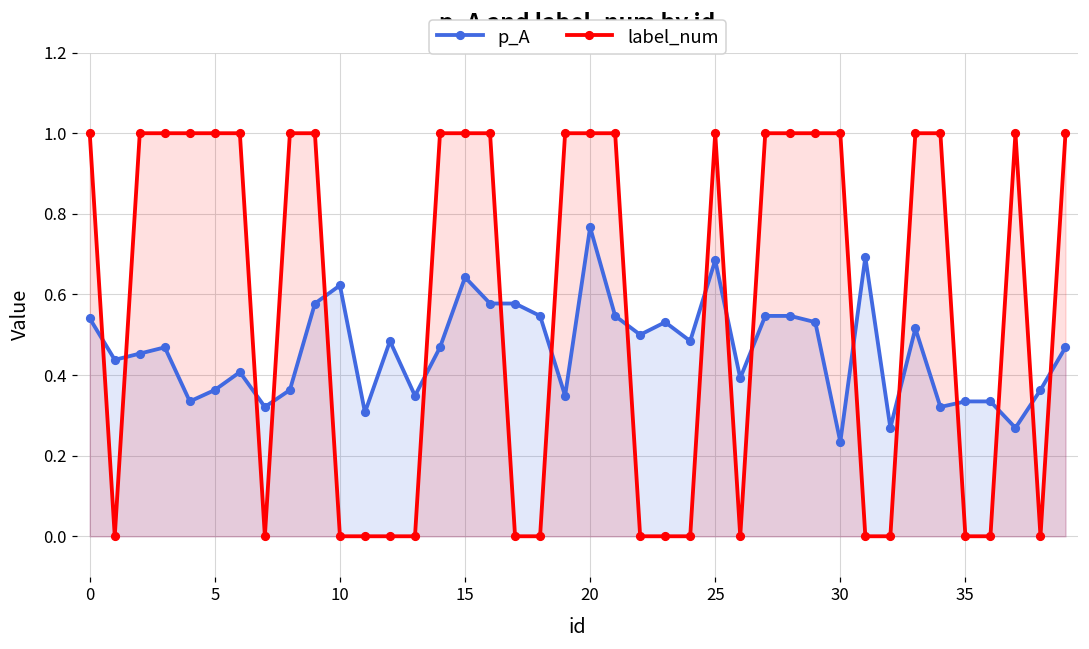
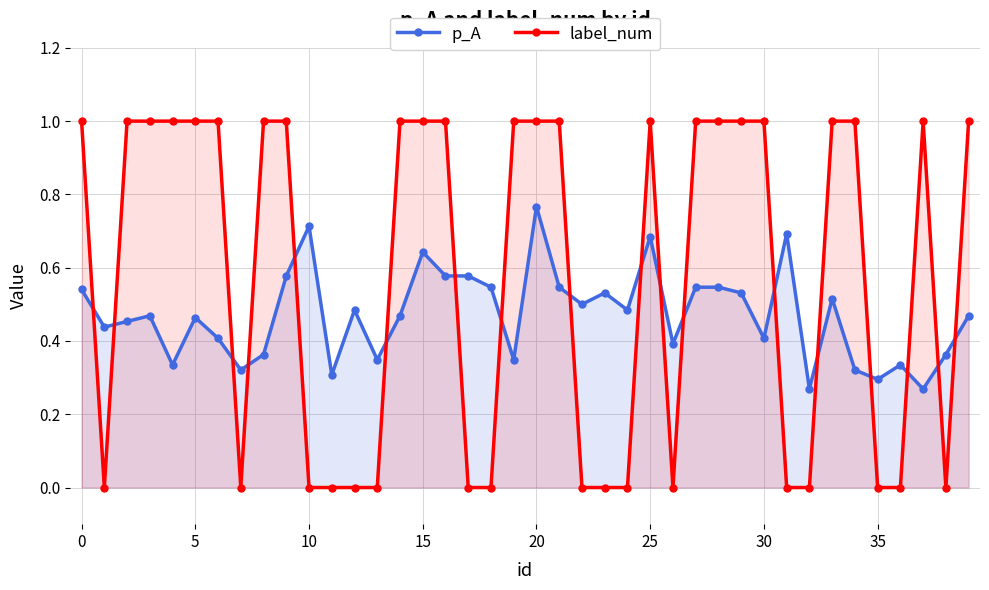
  {
    "p_A": {
      "0": 0.54,
-     "5": 0.36,
-     "10": 0.62,
+     "5": 0.46,
+     "10": 0.71,
      "15": 0.64,
      "20": 0.77,
      "25": 0.68,
-     "30": 0.23,
-     "35": 0.33
+     "30": 0.41,
+     "35": 0.30
    },
    "label_num": {
      "0": 1.00,
      "5": 1.00,
      "10": 0.00,
      "15": 1.00,
      "20": 1.00,
      "25": 1.00,
      "30": 1.00,
      "35": 0.00
    }
  }
